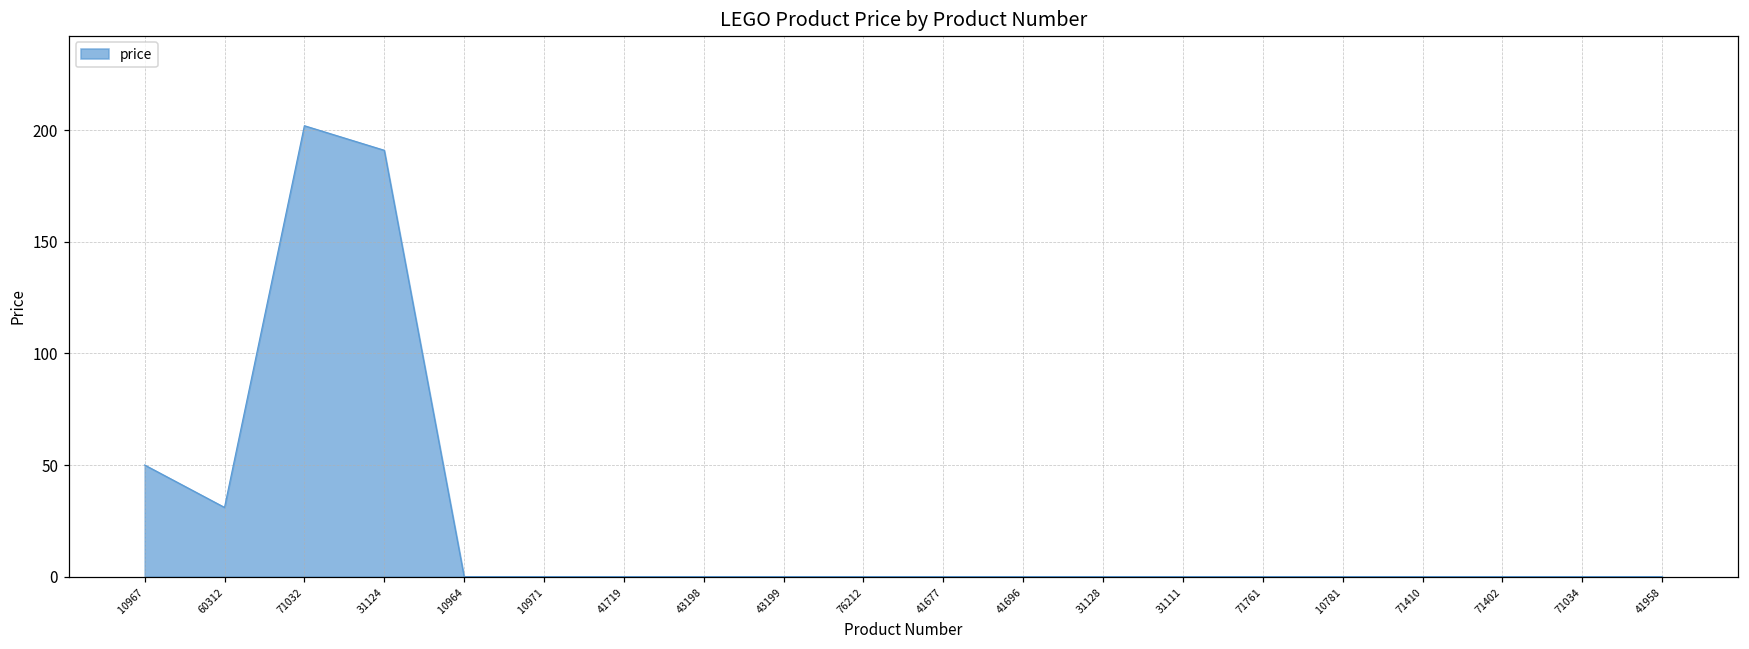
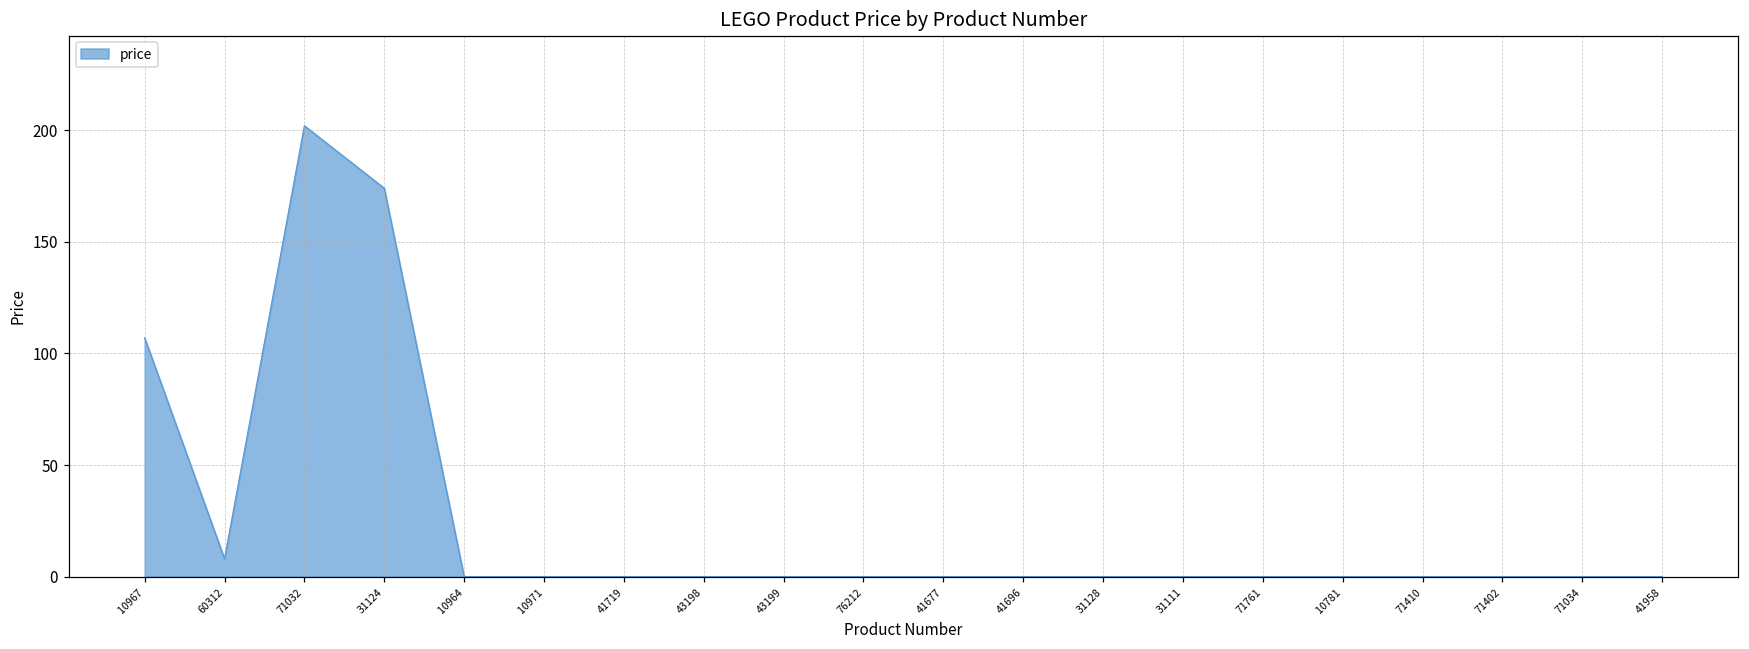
  {
-   "10967": 50,
-   "60312": 31,
+   "10967": 107,
+   "60312": 8,
    "71032": 202,
-   "31124": 191,
+   "31124": 174,
    "10964": 0,
    "10971": 0,
    "41719": 0,
    "43198": 0,
    "43199": 0,
    "76212": 0,
    "41677": 0,
    "41696": 0,
    "31128": 0,
    "31111": 0,
    "71761": 0,
    "10781": 0,
    "71410": 0,
    "71402": 0,
    "71034": 0,
    "41958": 0
  }
